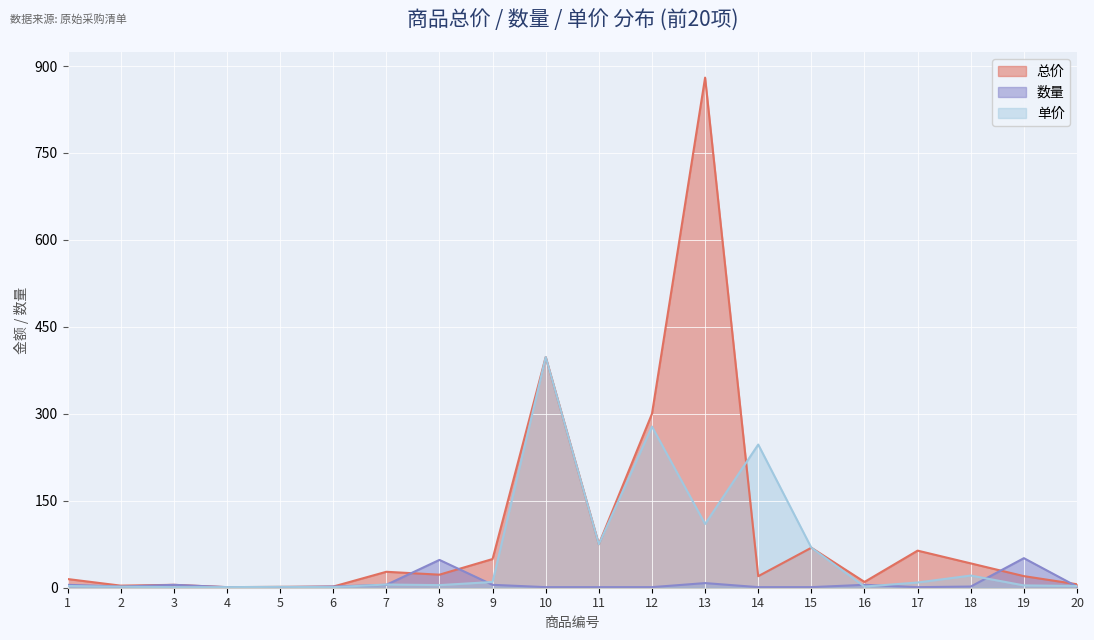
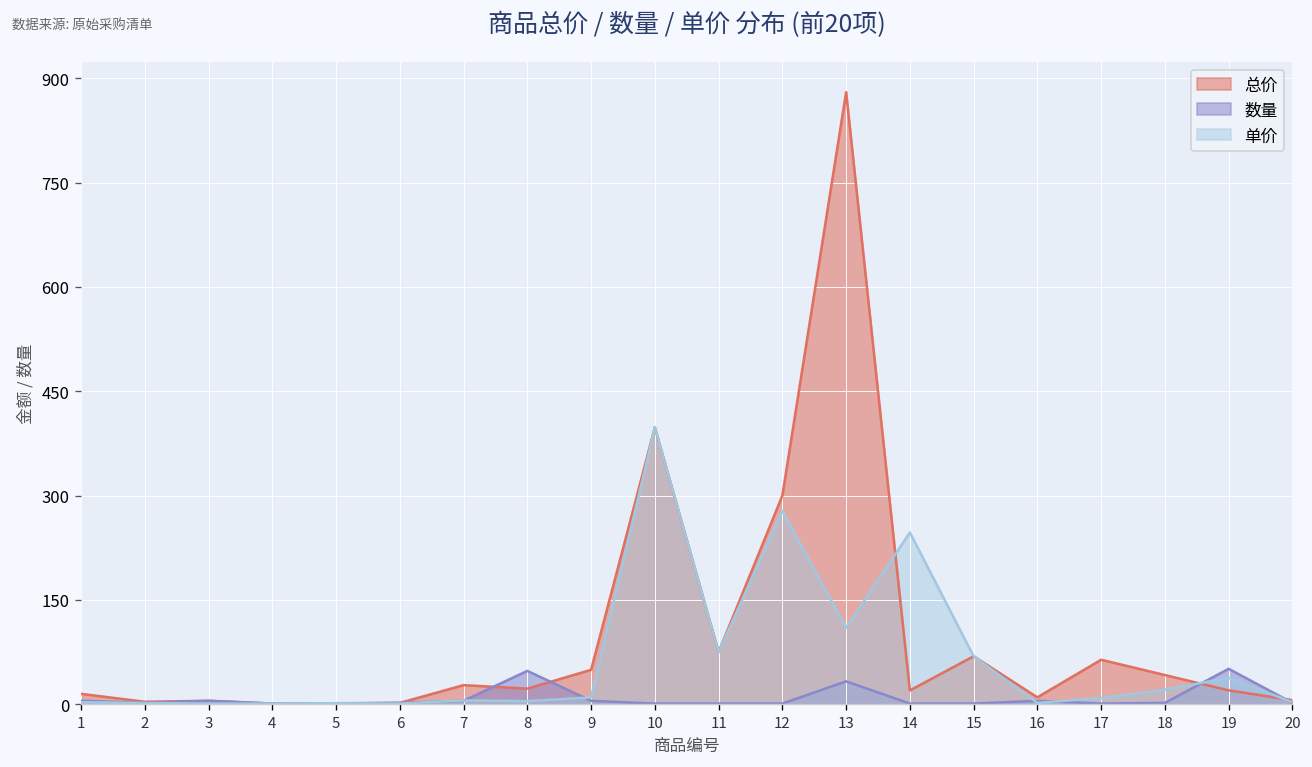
  {
    "总价": {
      "1": 20,
      "7": 30,
      "8": 20,
      "9": 50,
      "12": 300,
      "13": 880,
      "14": 20,
      "16": 10,
      "17": 60,
      "18": 40,
      "19": 20
    },
    "数量": {
      "8": 50,
      "9": 10,
      "10": 0,
      "11": 0,
      "12": 0,
-     "13": 10,
+     "13": 30,
      "14": 0,
      "15": 0,
      "17": 0,
      "18": 0,
      "19": 50
    },
    "单价": {
      "8": 0,
      "9": 10,
      "12": 280,
      "13": 110,
      "14": 250,
      "17": 10,
      "18": 20,
-     "19": 0
+     "19": 40
    }
  }
